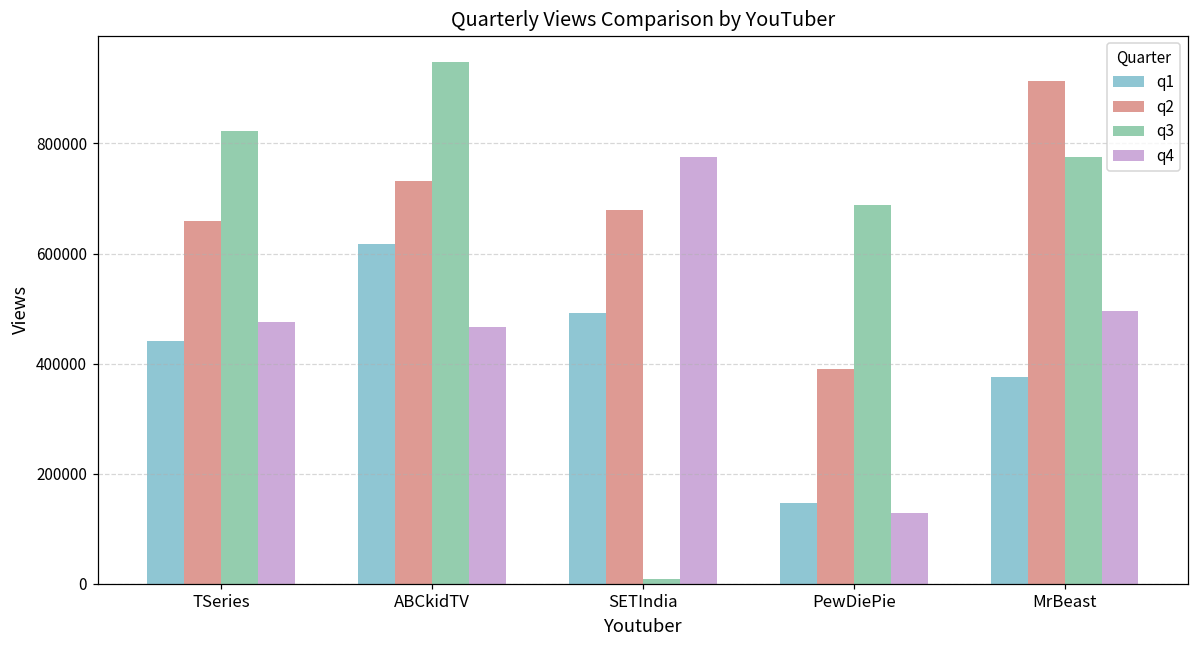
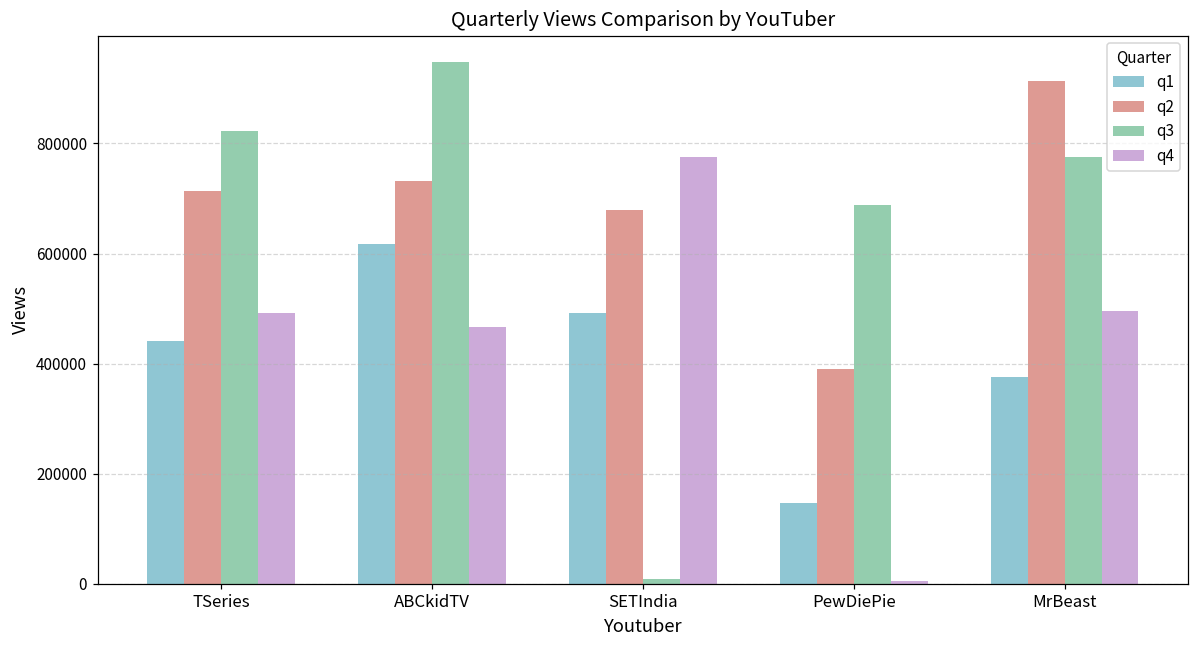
  {
    "q2": {
-     "TSeries": 660000,
+     "TSeries": 710000,
      "ABCkidTV": 730000,
      "SETIndia": 680000,
      "PewDiePie": 390000,
      "MrBeast": 910000
    },
    "q4": {
-     "TSeries": 480000,
+     "TSeries": 490000,
      "ABCkidTV": 470000,
      "SETIndia": 770000,
-     "PewDiePie": 130000,
+     "PewDiePie": 10000,
      "MrBeast": 500000
    }
  }
